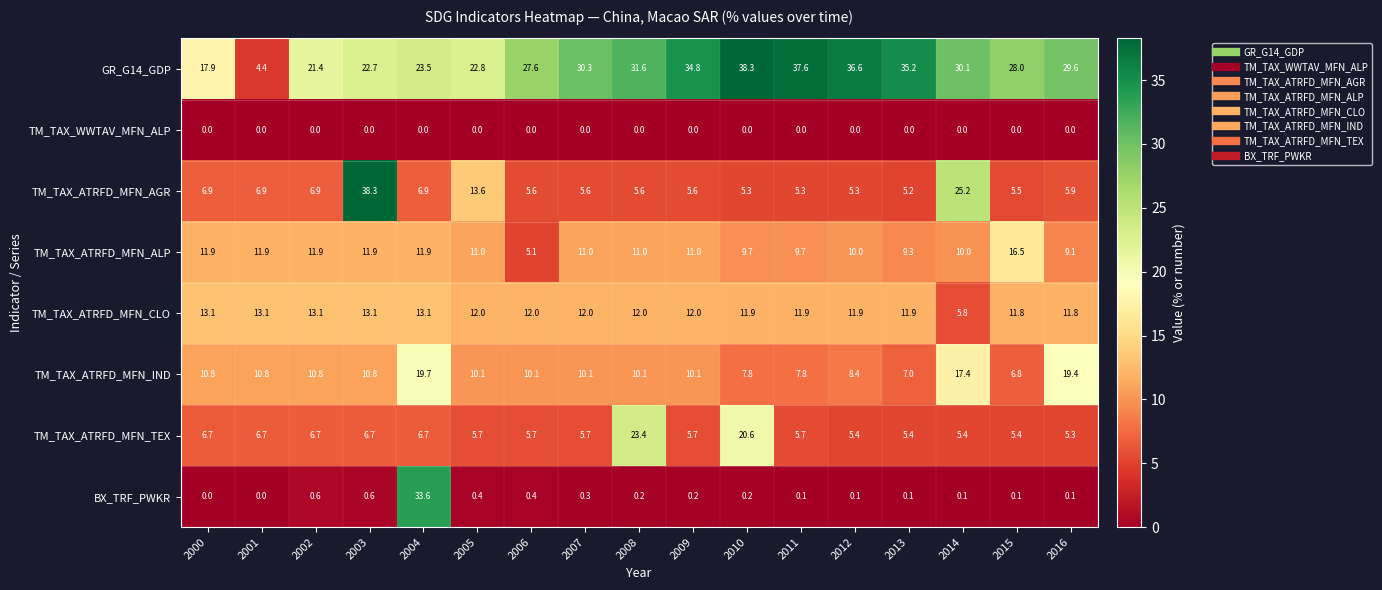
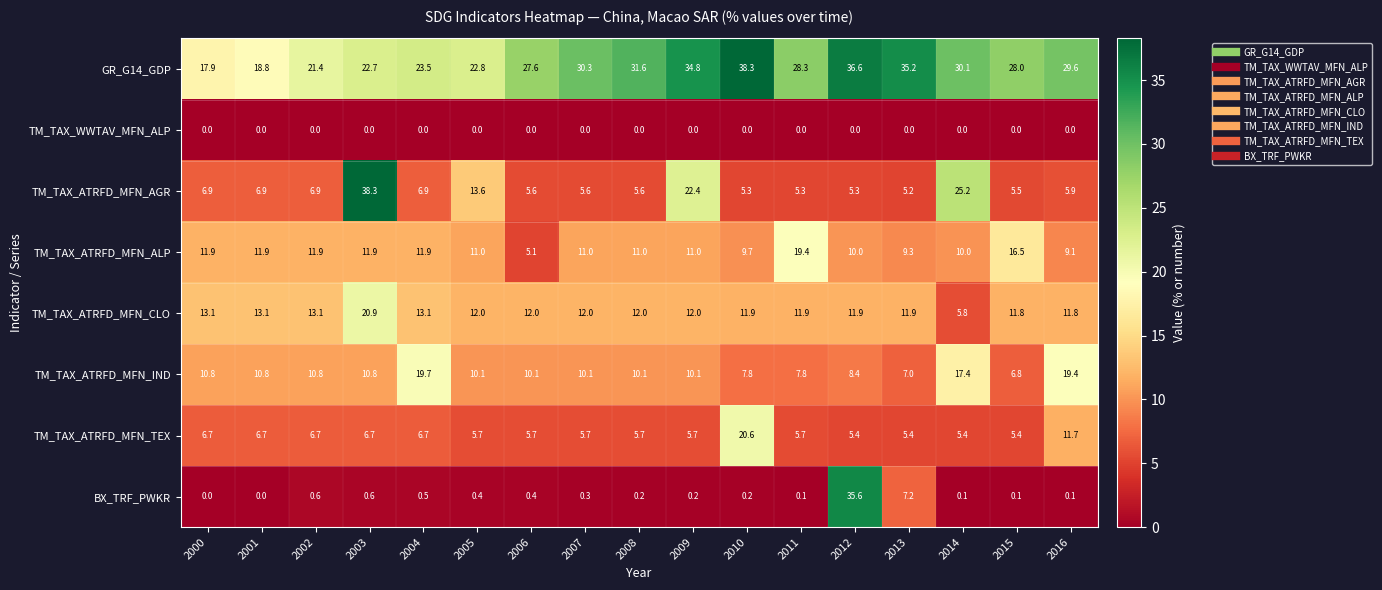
  {
    "GR_G14_GDP": {
      "2000": 17.9,
-     "2001": 4.4,
+     "2001": 18.8,
      "2002": 21.4,
      "2003": 22.7,
      "2004": 23.5,
      "2005": 22.8,
      "2006": 27.6,
      "2007": 30.3,
      "2008": 31.6,
      "2009": 34.8,
      "2010": 38.3,
-     "2011": 37.6,
+     "2011": 28.3,
      "2012": 36.6,
      "2013": 35.2,
      "2014": 30.1,
      "2015": 28.0,
      "2016": 29.6
    },
    "TM_TAX_WWTAV_MFN_ALP": {
      "2000": 0.0,
      "2001": 0.0,
      "2002": 0.0,
      "2003": 0.0,
      "2004": 0.0,
      "2005": 0.0,
      "2006": 0.0,
      "2007": 0.0,
      "2008": 0.0,
      "2009": 0.0,
      "2010": 0.0,
      "2011": 0.0,
      "2012": 0.0,
      "2013": 0.0,
      "2014": 0.0,
      "2015": 0.0,
      "2016": 0.0
    },
    "TM_TAX_ATRFD_MFN_AGR": {
      "2000": 6.9,
      "2001": 6.9,
      "2002": 6.9,
      "2003": 38.3,
      "2004": 6.9,
      "2005": 13.6,
      "2006": 5.6,
      "2007": 5.6,
      "2008": 5.6,
-     "2009": 5.6,
+     "2009": 22.4,
      "2010": 5.3,
      "2011": 5.3,
      "2012": 5.3,
      "2013": 5.2,
      "2014": 25.2,
      "2015": 5.5,
      "2016": 5.9
    },
    "TM_TAX_ATRFD_MFN_ALP": {
      "2000": 11.9,
      "2001": 11.9,
      "2002": 11.9,
      "2003": 11.9,
      "2004": 11.9,
      "2005": 11.0,
      "2006": 5.1,
      "2007": 11.0,
      "2008": 11.0,
      "2009": 11.0,
      "2010": 9.7,
-     "2011": 9.7,
+     "2011": 19.4,
      "2012": 10.0,
      "2013": 9.3,
      "2014": 10.0,
      "2015": 16.5,
      "2016": 9.1
    },
    "TM_TAX_ATRFD_MFN_CLO": {
      "2000": 13.1,
      "2001": 13.1,
      "2002": 13.1,
-     "2003": 13.1,
+     "2003": 20.9,
      "2004": 13.1,
      "2005": 12.0,
      "2006": 12.0,
      "2007": 12.0,
      "2008": 12.0,
      "2009": 12.0,
      "2010": 11.9,
      "2011": 11.9,
      "2012": 11.9,
      "2013": 11.9,
      "2014": 5.8,
      "2015": 11.8,
      "2016": 11.8
    },
    "TM_TAX_ATRFD_MFN_IND": {
      "2000": 10.8,
      "2001": 10.8,
      "2002": 10.8,
      "2003": 10.8,
      "2004": 19.7,
      "2005": 10.1,
      "2006": 10.1,
      "2007": 10.1,
      "2008": 10.1,
      "2009": 10.1,
      "2010": 7.8,
      "2011": 7.8,
      "2012": 8.4,
      "2013": 7.0,
      "2014": 17.4,
      "2015": 6.8,
      "2016": 19.4
    },
    "TM_TAX_ATRFD_MFN_TEX": {
      "2000": 6.7,
      "2001": 6.7,
      "2002": 6.7,
      "2003": 6.7,
      "2004": 6.7,
      "2005": 5.7,
      "2006": 5.7,
      "2007": 5.7,
-     "2008": 23.4,
+     "2008": 5.7,
      "2009": 5.7,
      "2010": 20.6,
      "2011": 5.7,
      "2012": 5.4,
      "2013": 5.4,
      "2014": 5.4,
      "2015": 5.4,
-     "2016": 5.3
+     "2016": 11.7
    },
    "BX_TRF_PWKR": {
      "2000": 0.0,
      "2001": 0.0,
      "2002": 0.6,
      "2003": 0.6,
-     "2004": 33.6,
+     "2004": 0.5,
      "2005": 0.4,
      "2006": 0.4,
      "2007": 0.3,
      "2008": 0.2,
      "2009": 0.2,
      "2010": 0.2,
      "2011": 0.1,
-     "2012": 0.1,
-     "2013": 0.1,
+     "2012": 35.6,
+     "2013": 7.2,
      "2014": 0.1,
      "2015": 0.1,
      "2016": 0.1
    }
  }
